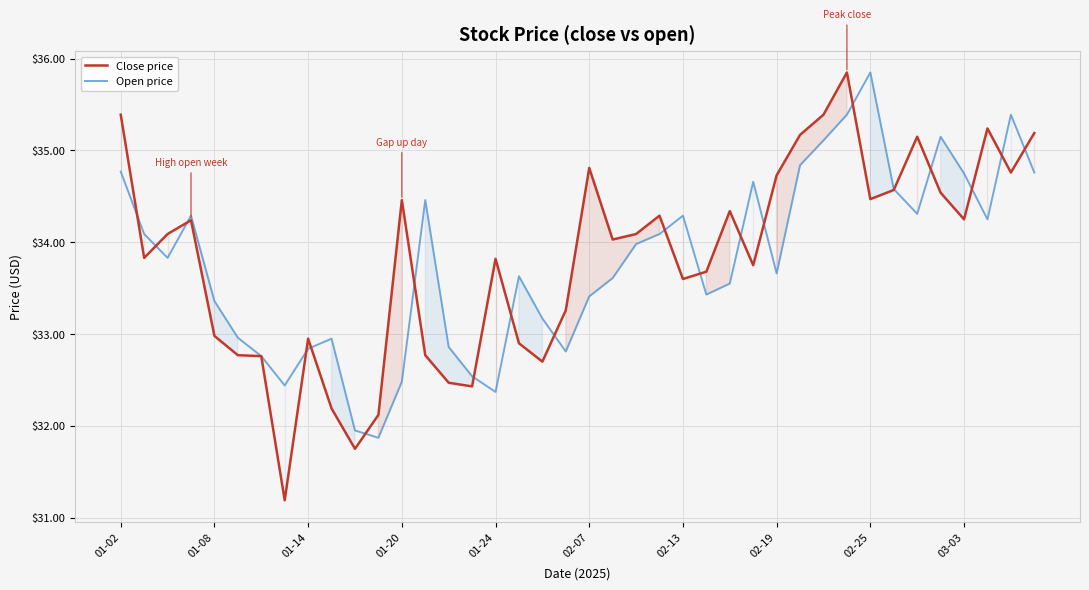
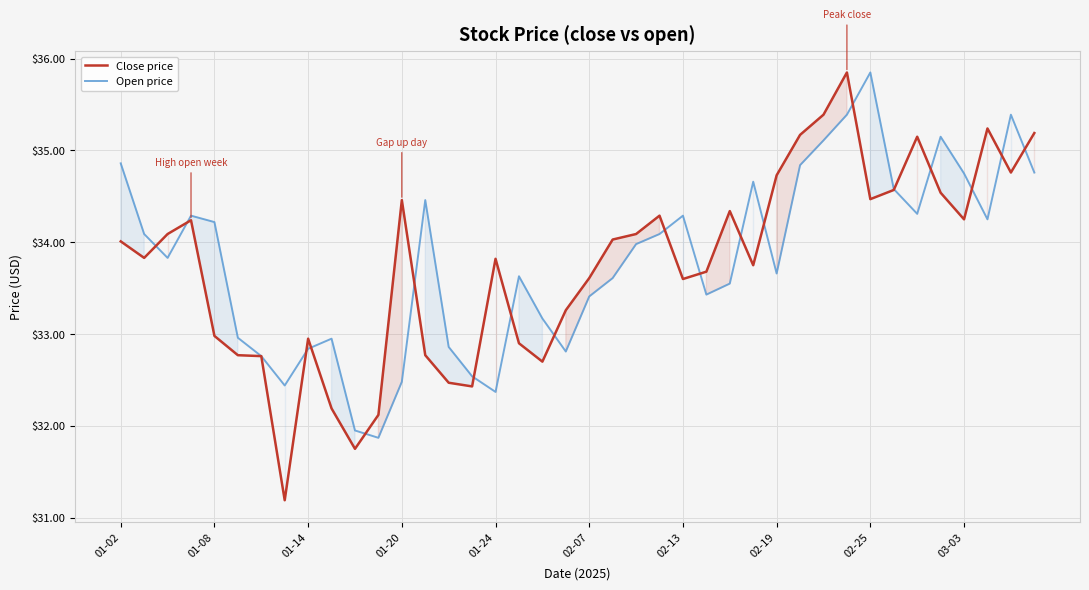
  {
    "Close price": {
-     "01-02": "$35.4",
+     "01-02": "$34.0",
      "01-08": "$33.0",
      "01-14": "$33.0",
      "01-20": "$34.5",
      "01-24": "$33.8",
-     "02-07": "$34.8",
+     "02-07": "$33.6",
      "02-13": "$33.6",
      "02-19": "$34.7",
      "02-25": "$34.5",
      "03-03": "$34.3"
    },
    "Open price": {
-     "01-02": "$34.8",
-     "01-08": "$33.4",
+     "01-02": "$34.9",
+     "01-08": "$34.2",
      "01-14": "$32.8",
      "01-20": "$32.5",
      "01-24": "$32.4",
      "02-07": "$33.4",
      "02-13": "$34.3",
      "02-19": "$33.7",
      "02-25": "$35.9",
      "03-03": "$34.8"
    }
  }
